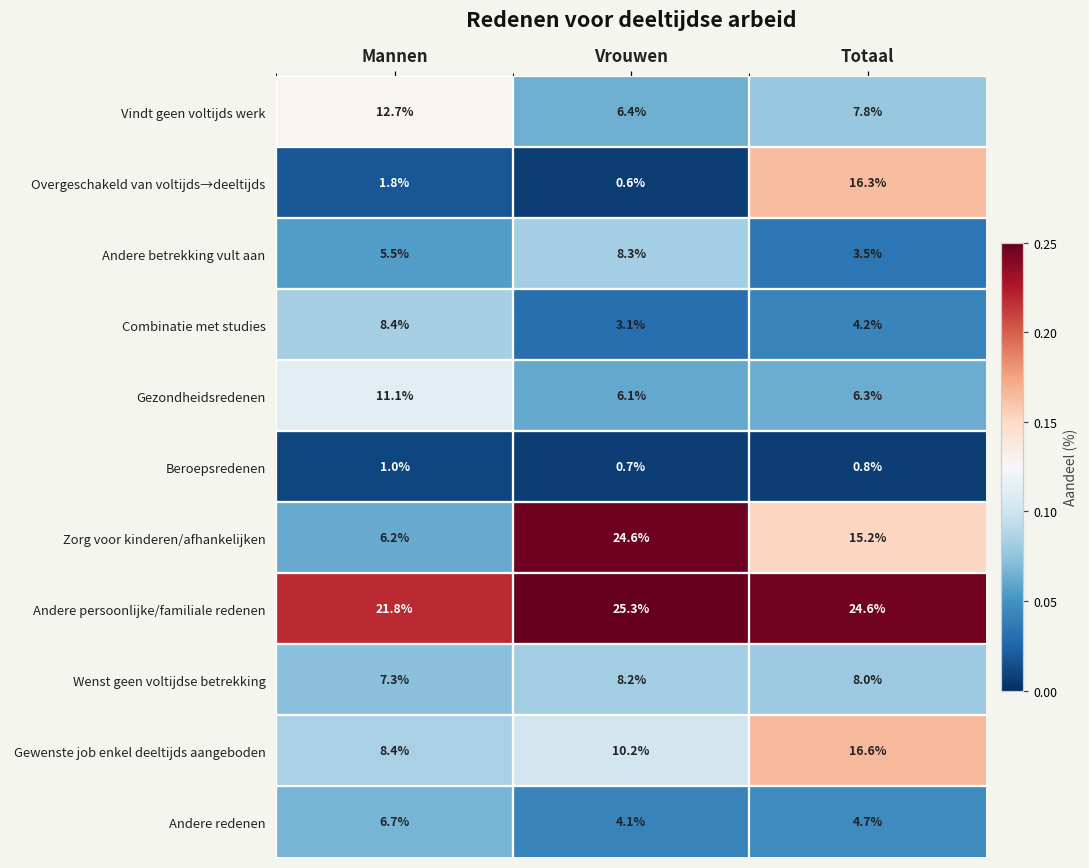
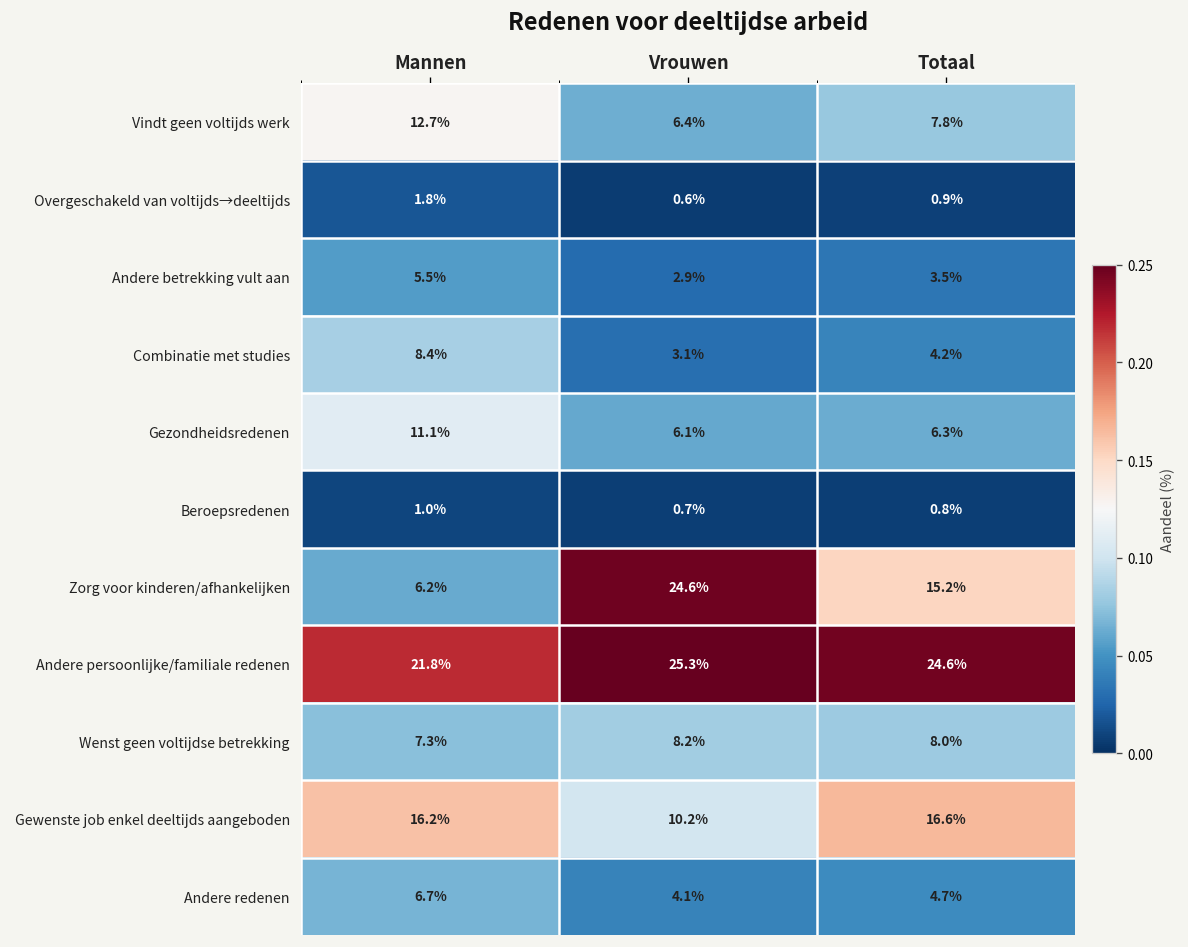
  {
    "Vindt geen voltijds werk": {
      "Mannen": "12.7%",
      "Vrouwen": "6.4%",
      "Totaal": "7.8%"
    },
    "Overgeschakeld van voltijds→deeltijds": {
      "Mannen": "1.8%",
      "Vrouwen": "0.6%",
-     "Totaal": "16.3%"
+     "Totaal": "0.9%"
    },
    "Andere betrekking vult aan": {
      "Mannen": "5.5%",
-     "Vrouwen": "8.3%",
+     "Vrouwen": "2.9%",
      "Totaal": "3.5%"
    },
    "Combinatie met studies": {
      "Mannen": "8.4%",
      "Vrouwen": "3.1%",
      "Totaal": "4.2%"
    },
    "Gezondheidsredenen": {
      "Mannen": "11.1%",
      "Vrouwen": "6.1%",
      "Totaal": "6.3%"
    },
    "Beroepsredenen": {
      "Mannen": "1.0%",
      "Vrouwen": "0.7%",
      "Totaal": "0.8%"
    },
    "Zorg voor kinderen/afhankelijken": {
      "Mannen": "6.2%",
      "Vrouwen": "24.6%",
      "Totaal": "15.2%"
    },
    "Andere persoonlijke/familiale redenen": {
      "Mannen": "21.8%",
      "Vrouwen": "25.3%",
      "Totaal": "24.6%"
    },
    "Wenst geen voltijdse betrekking": {
      "Mannen": "7.3%",
      "Vrouwen": "8.2%",
      "Totaal": "8.0%"
    },
    "Gewenste job enkel deeltijds aangeboden": {
-     "Mannen": "8.4%",
+     "Mannen": "16.2%",
      "Vrouwen": "10.2%",
      "Totaal": "16.6%"
    },
    "Andere redenen": {
      "Mannen": "6.7%",
      "Vrouwen": "4.1%",
      "Totaal": "4.7%"
    }
  }
